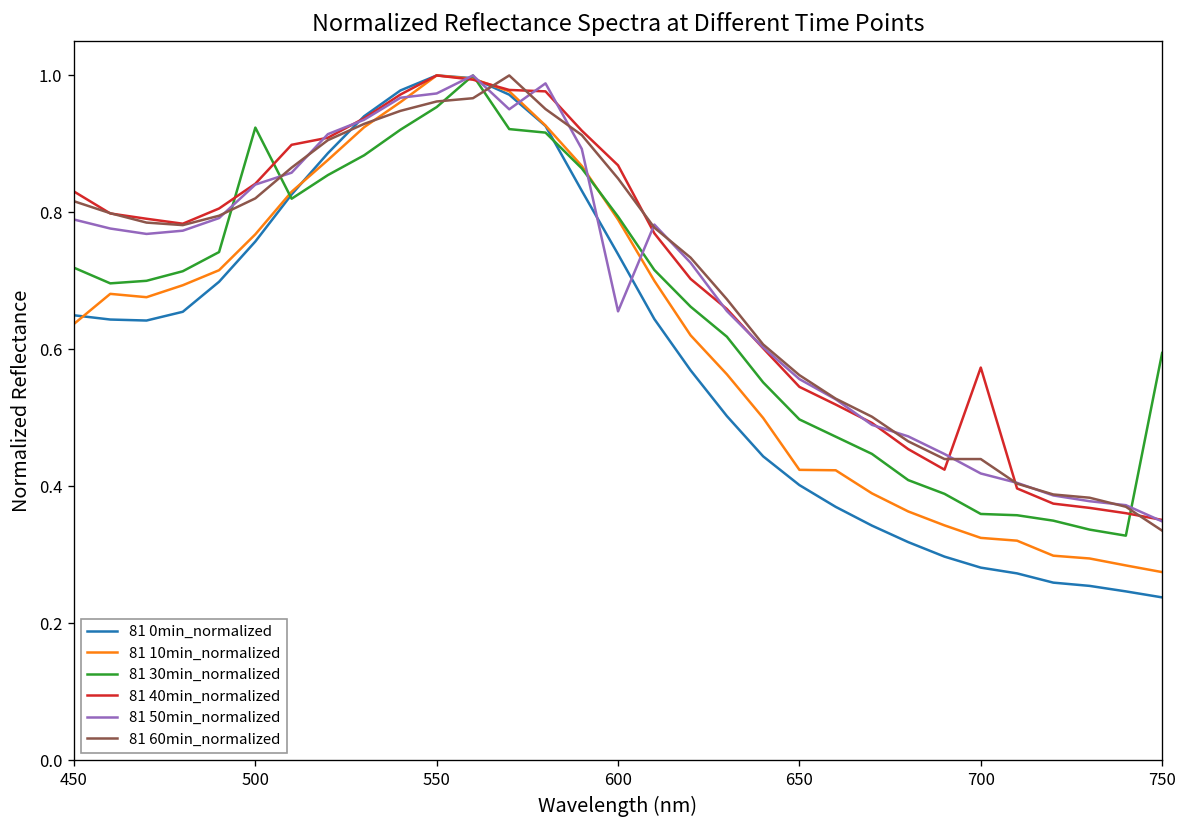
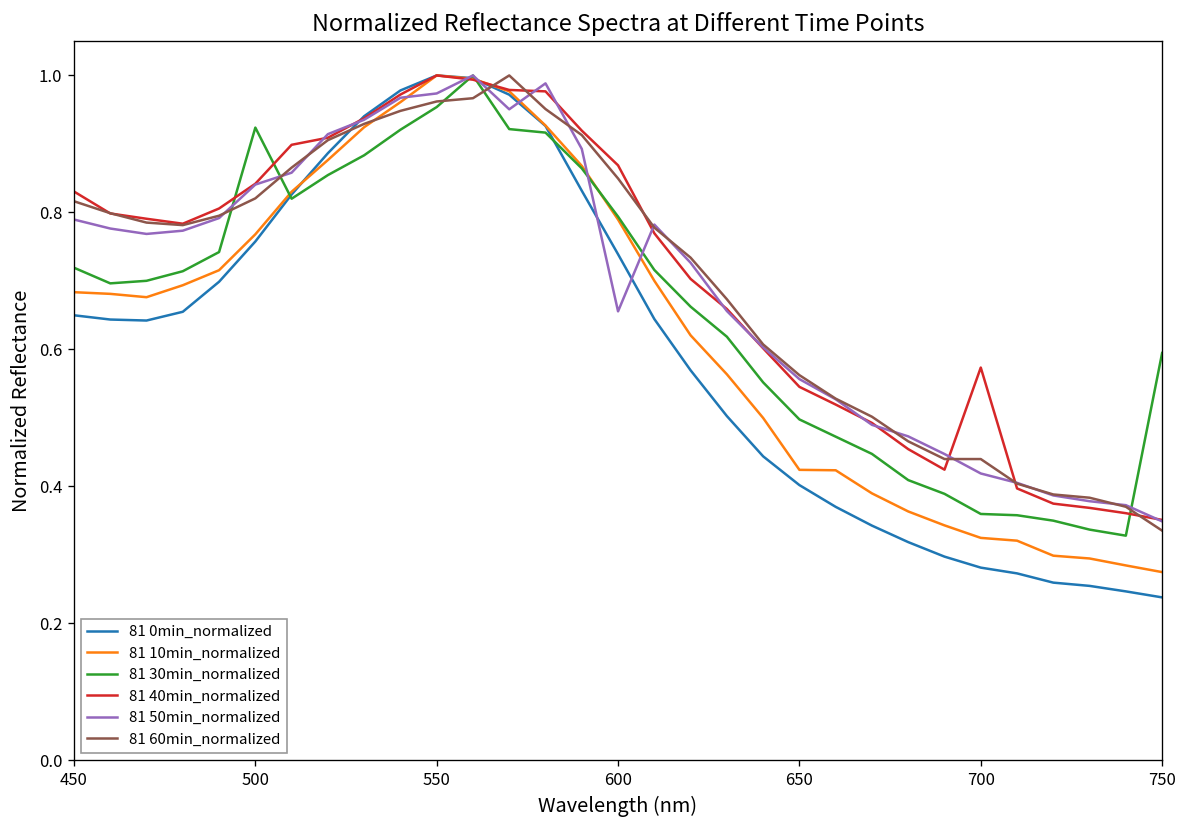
  {
    "81 0min_normalized": {
      "450": 0.65,
      "500": 0.76,
      "600": 0.74,
      "650": 0.40,
      "700": 0.28,
      "750": 0.24
    },
    "81 10min_normalized": {
-     "450": 0.64,
+     "450": 0.68,
      "500": 0.77,
      "650": 0.42,
      "700": 0.32,
      "750": 0.27
    },
    "81 30min_normalized": {
      "450": 0.72,
      "500": 0.92,
      "550": 0.95,
      "650": 0.50,
      "700": 0.36,
      "750": 0.59
    },
    "81 40min_normalized": {
      "450": 0.83,
      "600": 0.87,
      "650": 0.55,
      "700": 0.57
    },
    "81 50min_normalized": {
      "450": 0.79,
      "550": 0.97,
      "600": 0.66,
      "650": 0.56,
      "700": 0.42
    },
    "81 60min_normalized": {
      "450": 0.82,
      "500": 0.82,
      "550": 0.96,
      "600": 0.85,
      "650": 0.56,
      "700": 0.44,
      "750": 0.34
    }
  }
